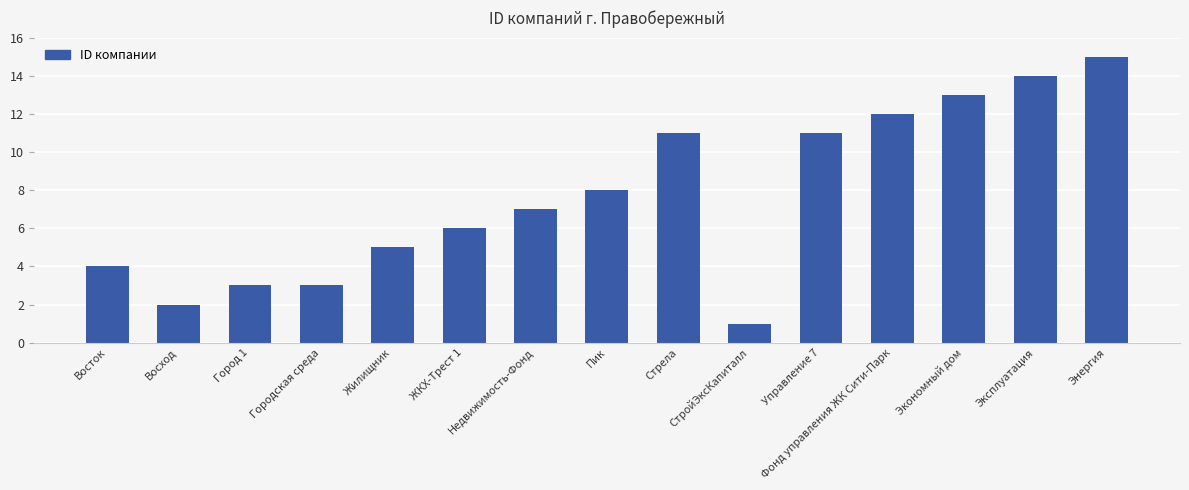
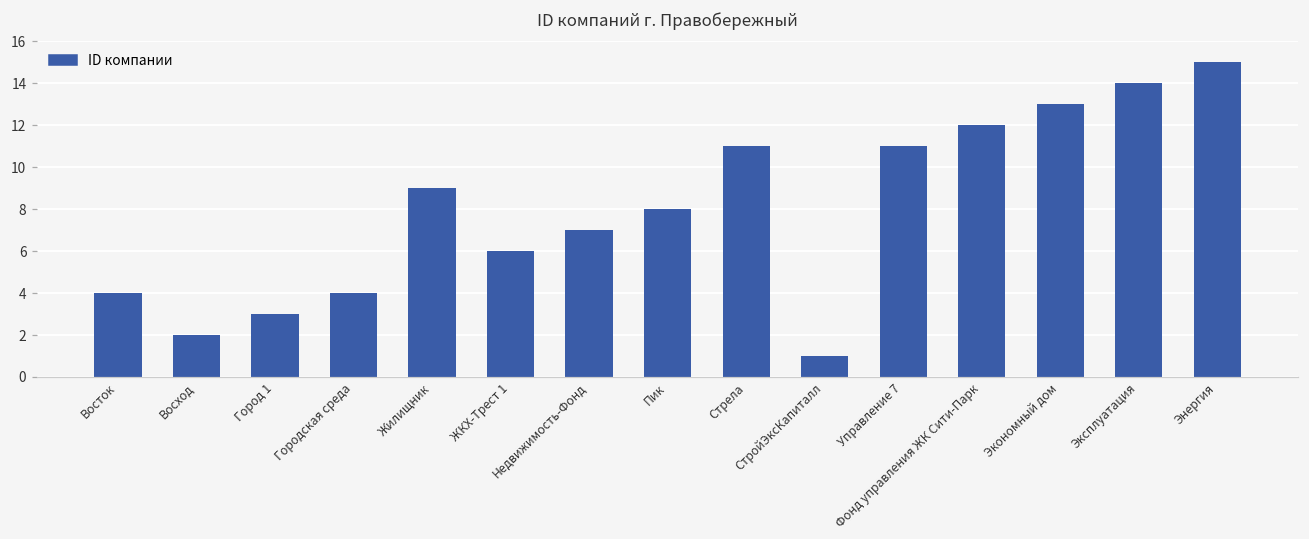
  {
    "Восток": 4,
    "Восход": 2,
    "Город 1": 3,
-   "Городская среда": 3,
-   "Жилищник": 5,
+   "Городская среда": 4,
+   "Жилищник": 9,
    "ЖКХ-Трест 1": 6,
    "Недвижимость-Фонд": 7,
    "Пик": 8,
    "Стрела": 11,
    "СтройЭксКапиталл": 1,
    "Управление 7": 11,
    "Фонд управления ЖК Сити-Парк": 12,
    "Экономный дом": 13,
    "Эксплуатация": 14,
    "Энергия": 15
  }
